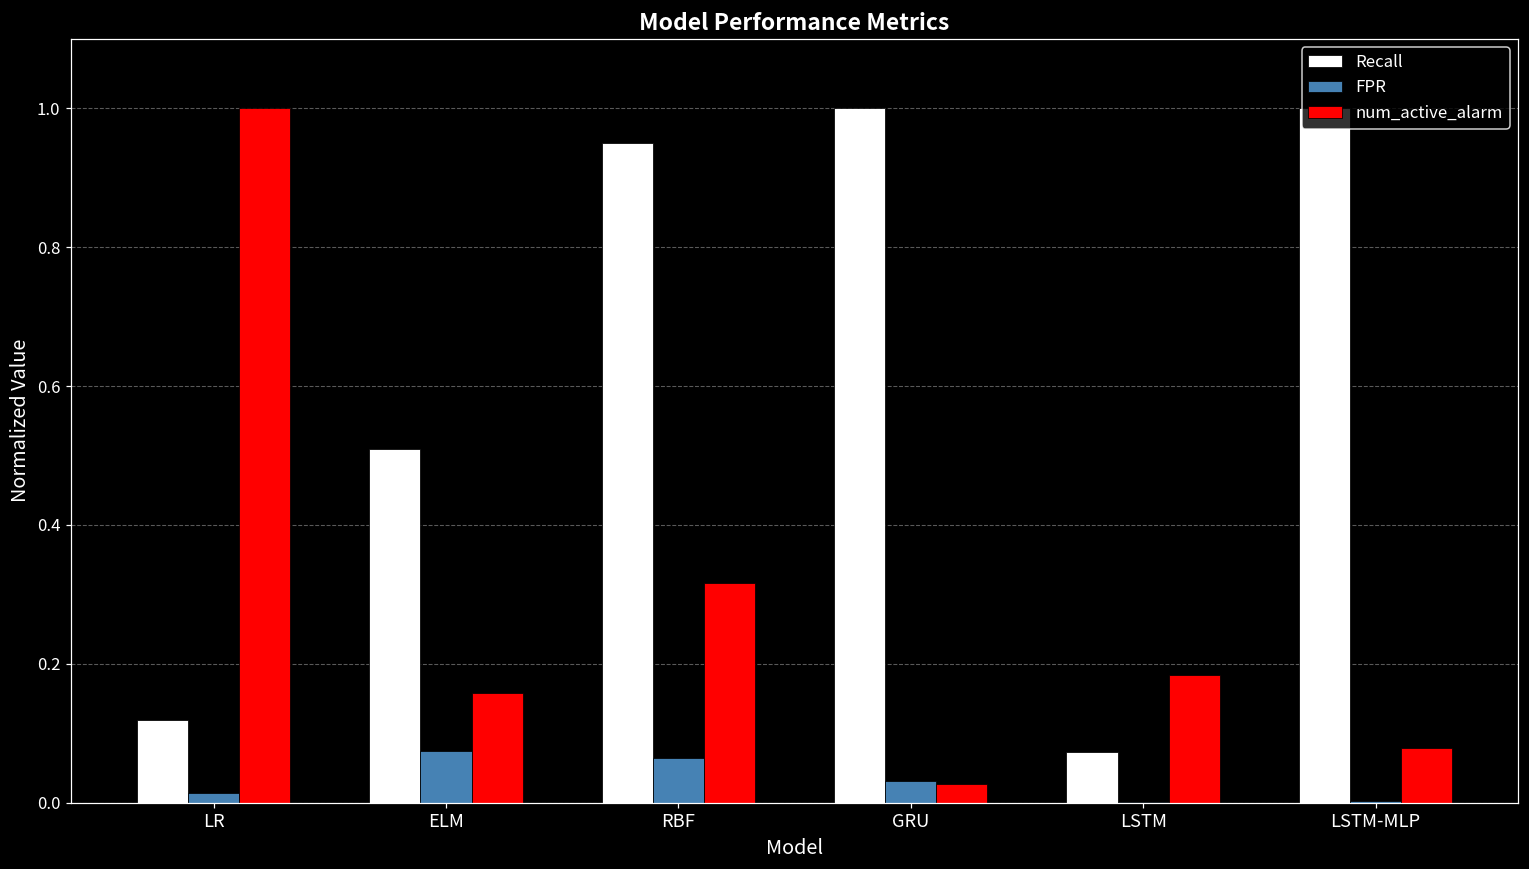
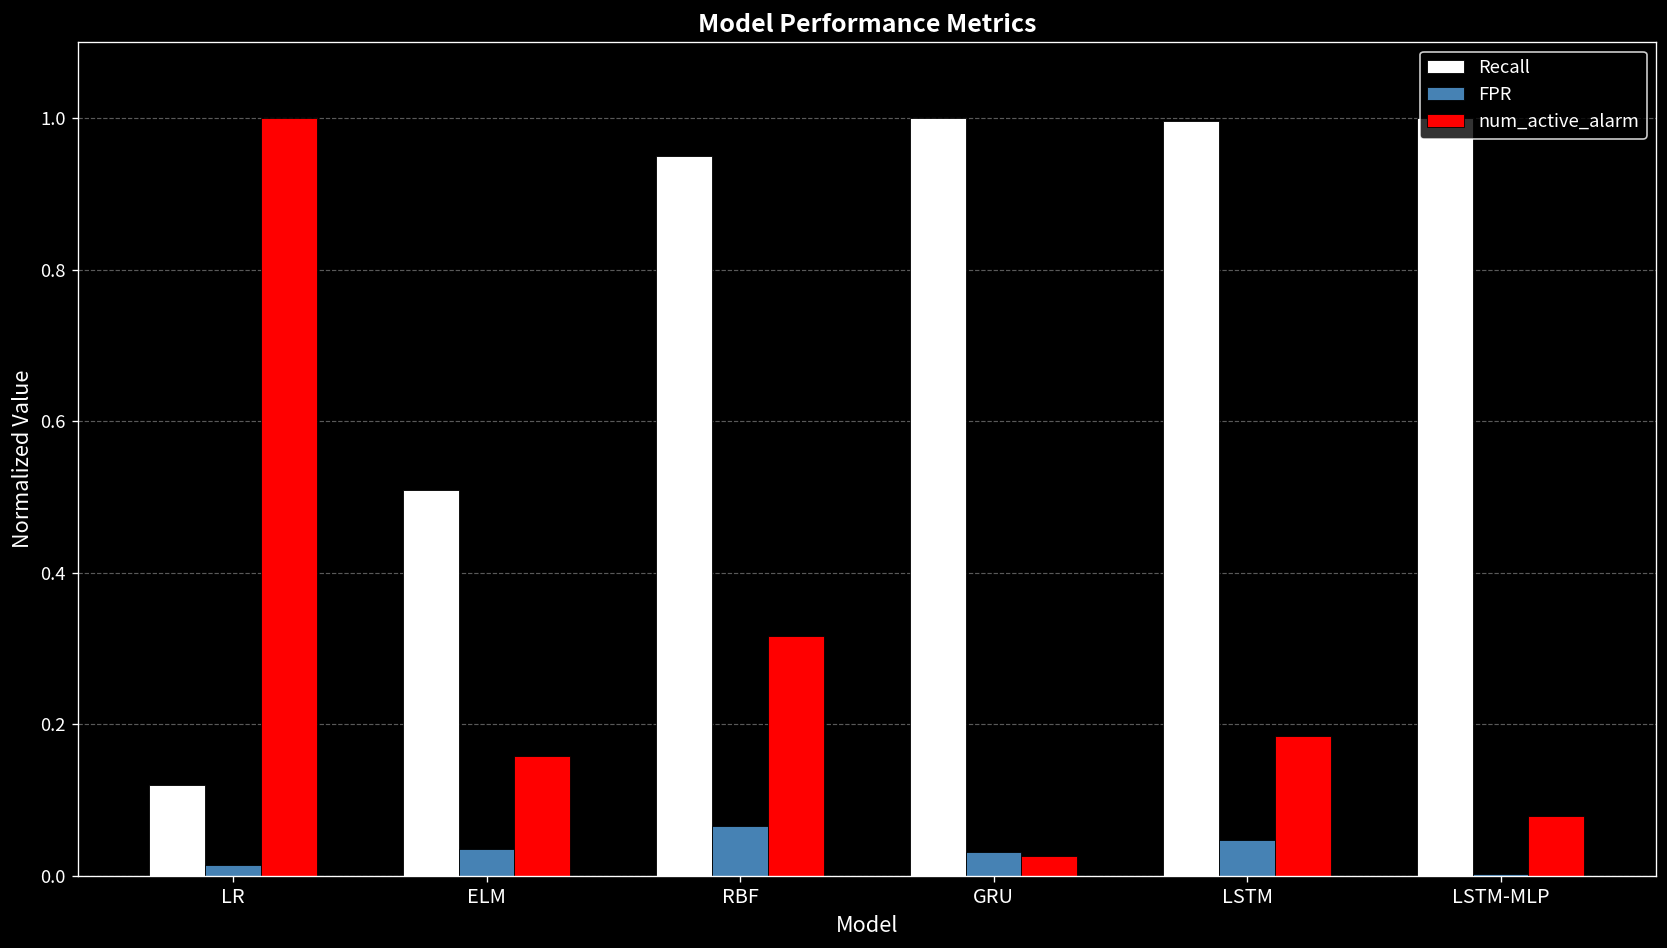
  {
    "Recall": {
      "LR": 0.12,
      "ELM": 0.51,
      "RBF": 0.95,
      "GRU": 1.00,
-     "LSTM": 0.07
+     "LSTM": 1.00
    },
    "FPR": {
      "LR": 0.01,
-     "ELM": 0.07,
+     "ELM": 0.03,
      "RBF": 0.07,
      "GRU": 0.03,
-     "LSTM": 0.00
+     "LSTM": 0.05
    },
    "num_active_alarm": {
      "LR": 1.00,
      "ELM": 0.16,
      "RBF": 0.32,
      "GRU": 0.03,
      "LSTM": 0.18,
      "LSTM-MLP": 0.08
    }
  }
